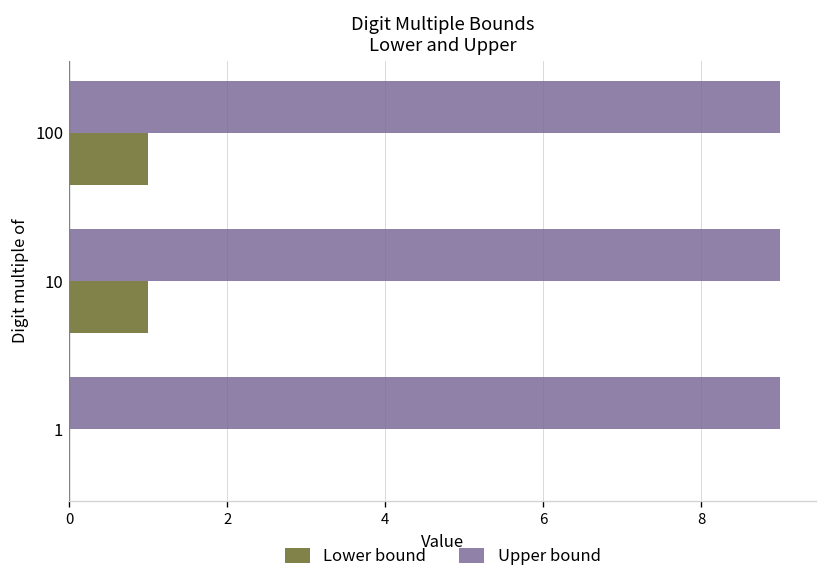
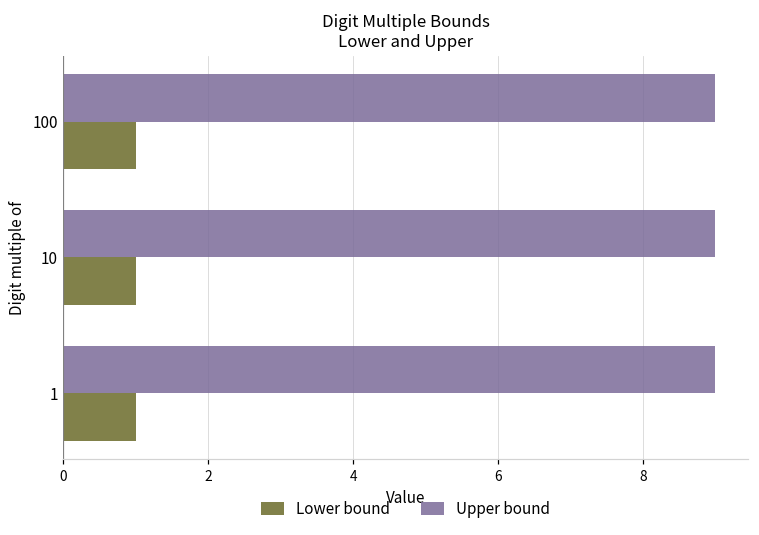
  {
    "Lower bound": {
      "100": 1,
      "10": 1,
-     "1": 0
+     "1": 1
    },
    "Upper bound": {
      "100": 9,
      "10": 9,
      "1": 9
    }
  }
